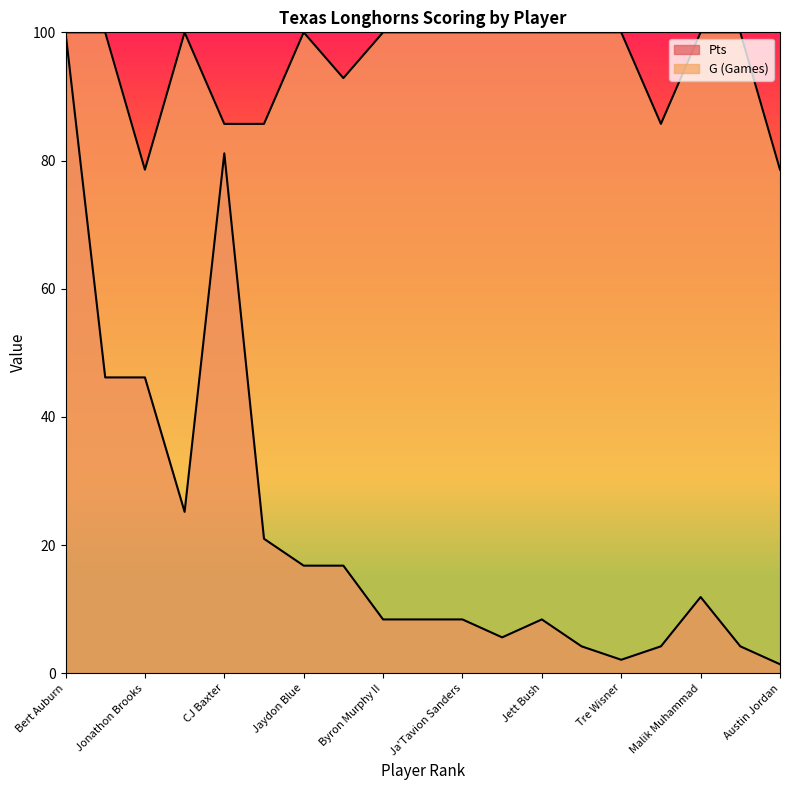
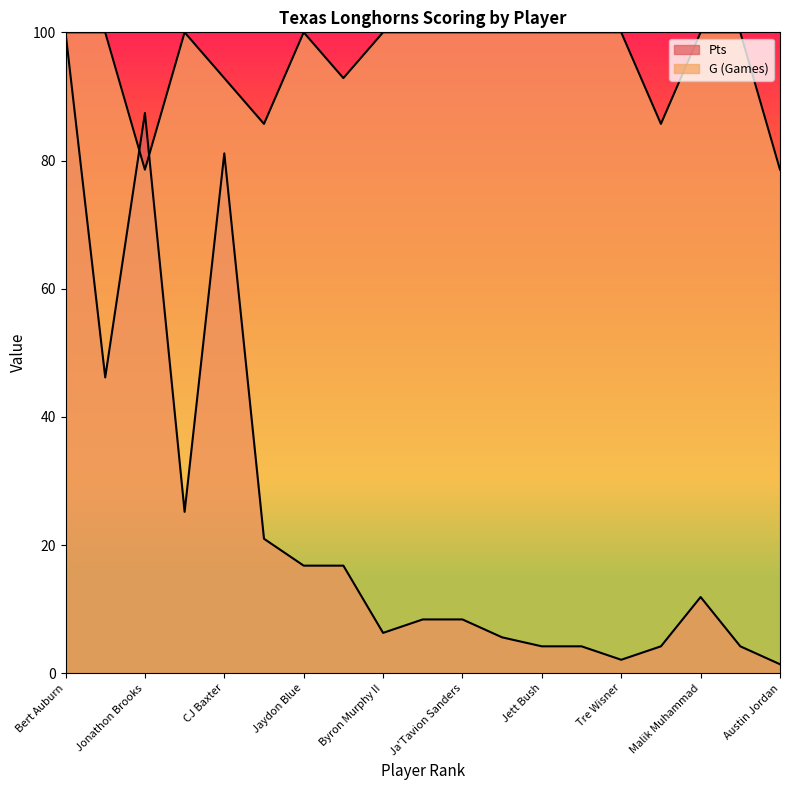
  {
    "Pts": {
-     "Jonathon Brooks": 46,
+     "Jonathon Brooks": 87,
      "CJ Baxter": 81,
      "Jaydon Blue": 17,
-     "Byron Murphy II": 8,
+     "Byron Murphy II": 6,
      "Ja'Tavion Sanders": 8,
-     "Jett Bush": 8,
+     "Jett Bush": 4,
      "Tre Wisner": 2,
      "Malik Muhammad": 12,
      "Austin Jordan": 1
    },
    "G (Games)": {
      "Jonathon Brooks": 79,
-     "CJ Baxter": 86,
+     "CJ Baxter": 93,
      "Jaydon Blue": 100,
      "Byron Murphy II": 100,
      "Ja'Tavion Sanders": 100,
      "Jett Bush": 100,
      "Tre Wisner": 100,
      "Malik Muhammad": 100,
      "Austin Jordan": 79
    }
  }
